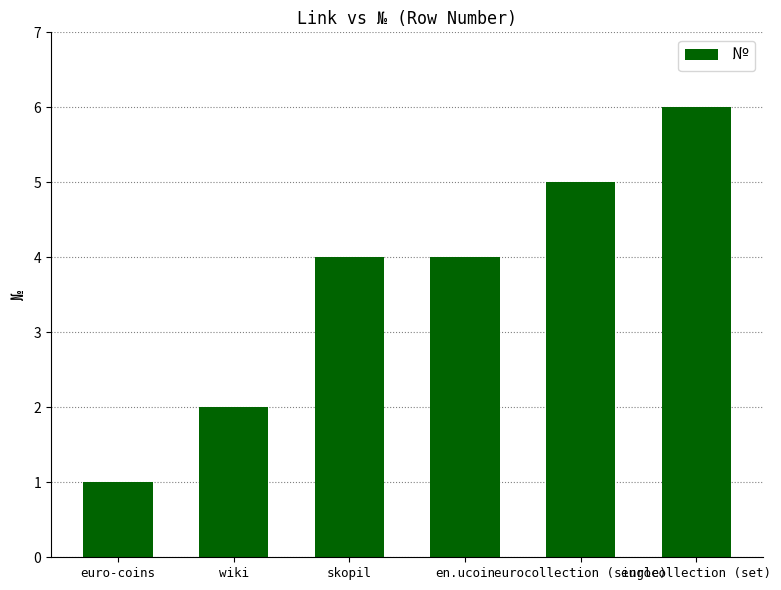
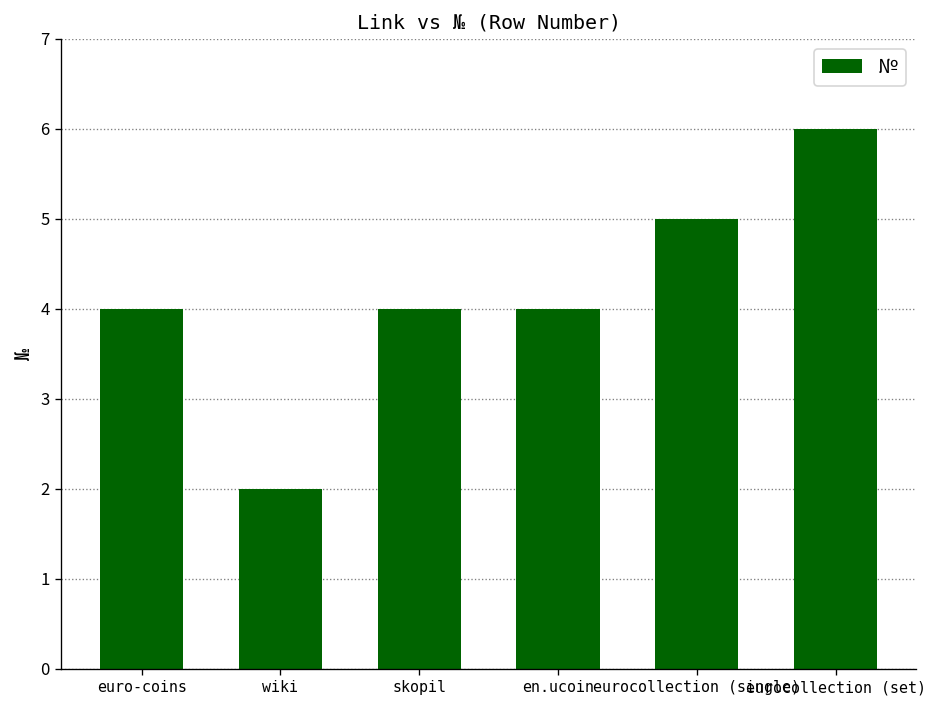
  {
-   "euro-coins": 1,
+   "euro-coins": 4,
    "wiki": 2,
    "skopil": 4,
    "en.ucoin": 4
  }
